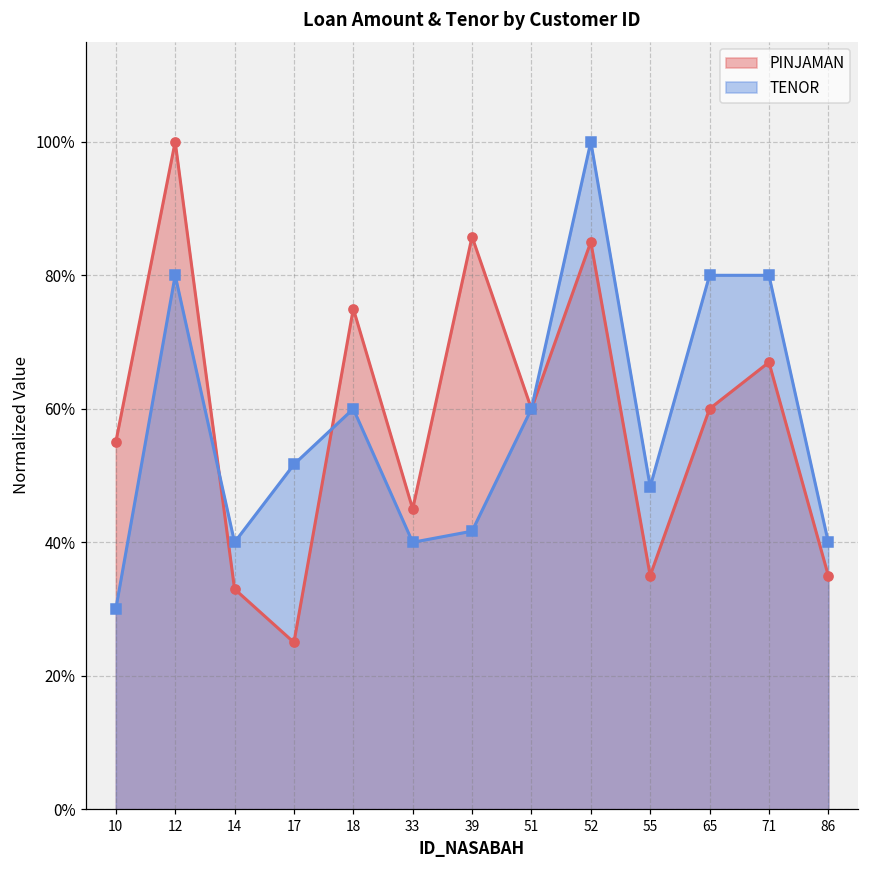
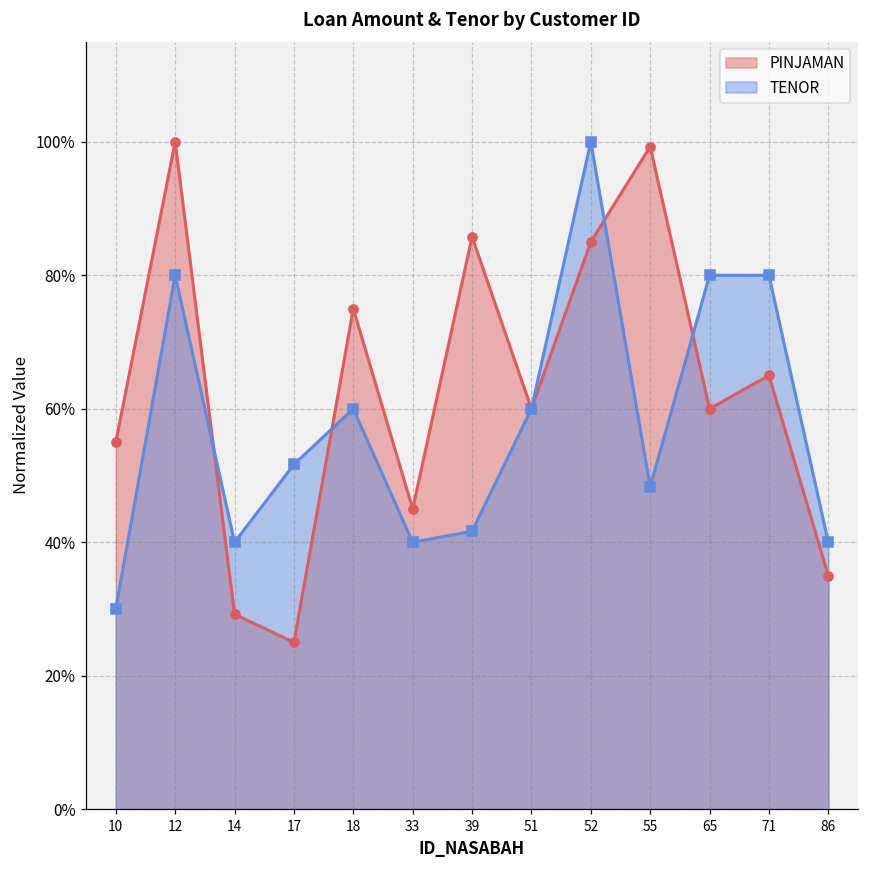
  {
    "PINJAMAN": {
      "10": "55%",
      "12": "100%",
-     "14": "33%",
+     "14": "29%",
      "17": "25%",
      "18": "75%",
      "33": "45%",
      "39": "86%",
      "52": "85%",
-     "55": "35%",
+     "55": "99%",
      "65": "60%",
-     "71": "67%",
+     "71": "65%",
      "86": "35%"
    },
    "TENOR": {
      "10": "30%",
      "12": "80%",
      "14": "40%",
      "17": "52%",
      "18": "60%",
      "33": "40%",
      "39": "42%",
      "52": "100%",
      "55": "48%",
      "65": "80%",
      "71": "80%",
      "86": "40%"
    }
  }
